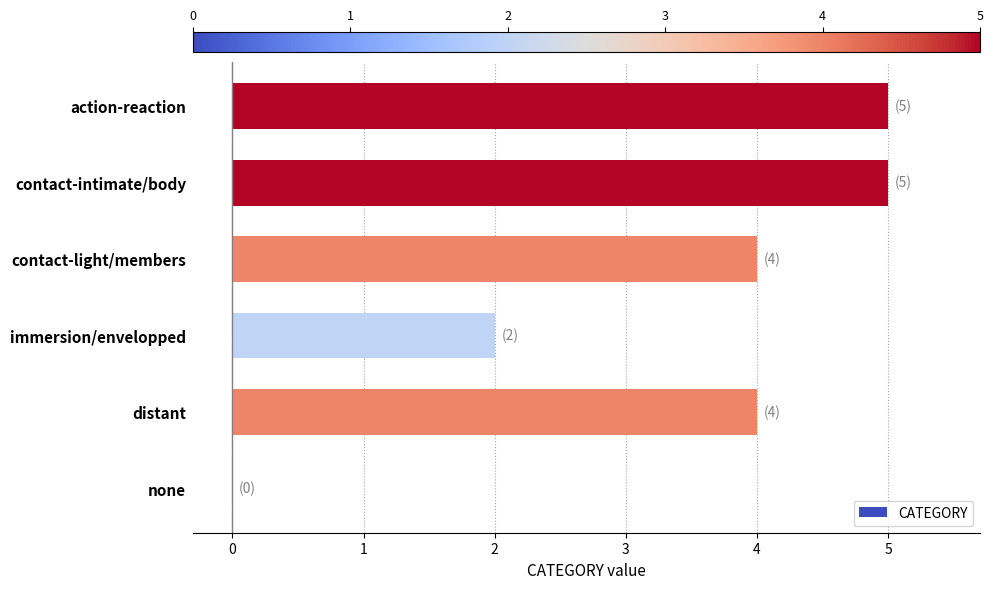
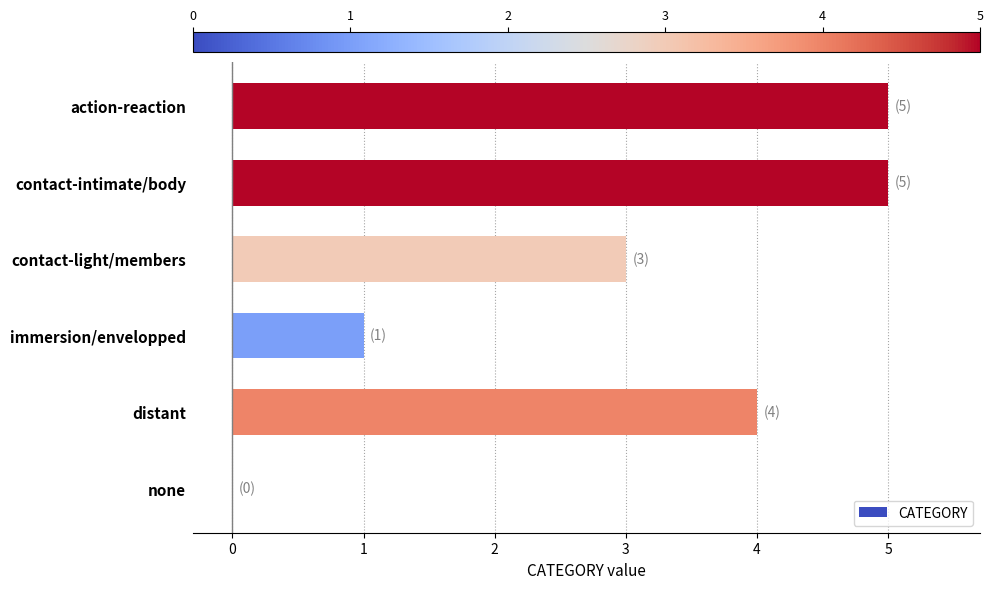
  {
    "action-reaction": "(5)",
    "contact-intimate/body": "(5)",
-   "contact-light/members": "(4)",
-   "immersion/envelopped": "(2)",
+   "contact-light/members": "(3)",
+   "immersion/envelopped": "(1)",
    "distant": "(4)",
    "none": "(0)"
  }
